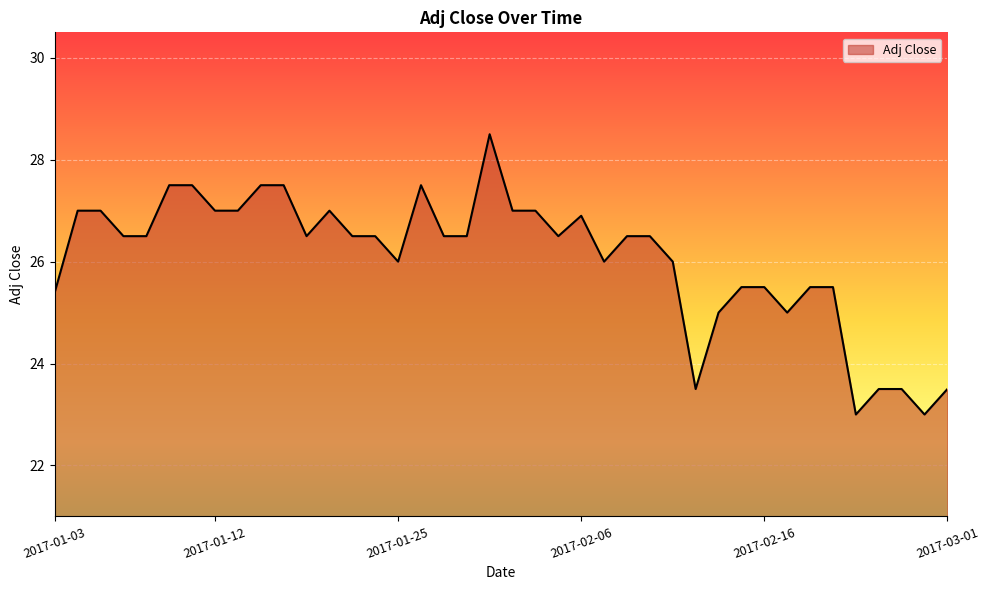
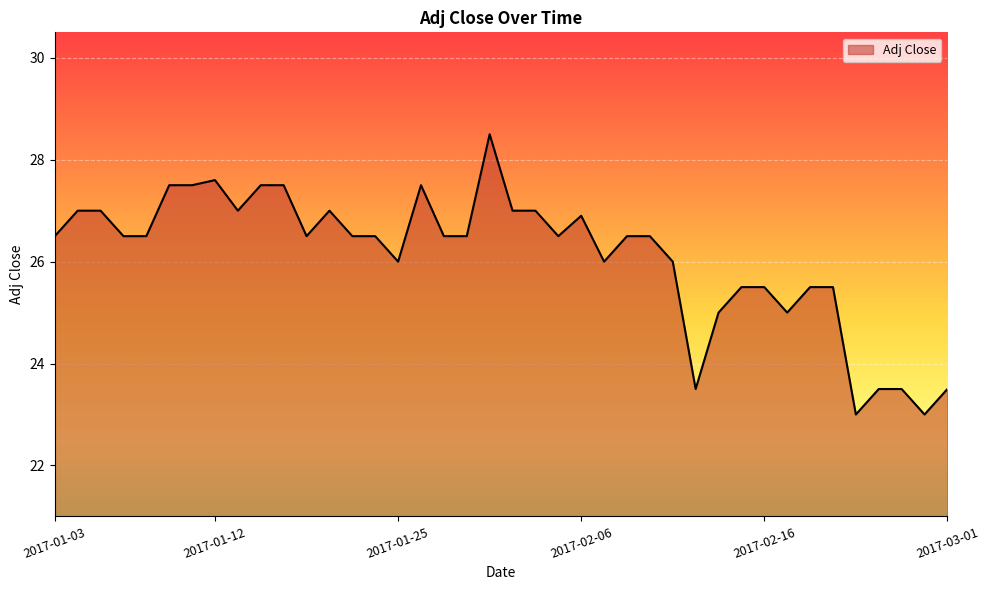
  {
-   "2017-01-03": 25.4,
-   "2017-01-12": 27.0,
+   "2017-01-03": 26.5,
+   "2017-01-12": 27.6,
    "2017-01-25": 26.0,
    "2017-02-06": 26.9,
    "2017-02-16": 25.5,
    "2017-03-01": 23.5
  }
